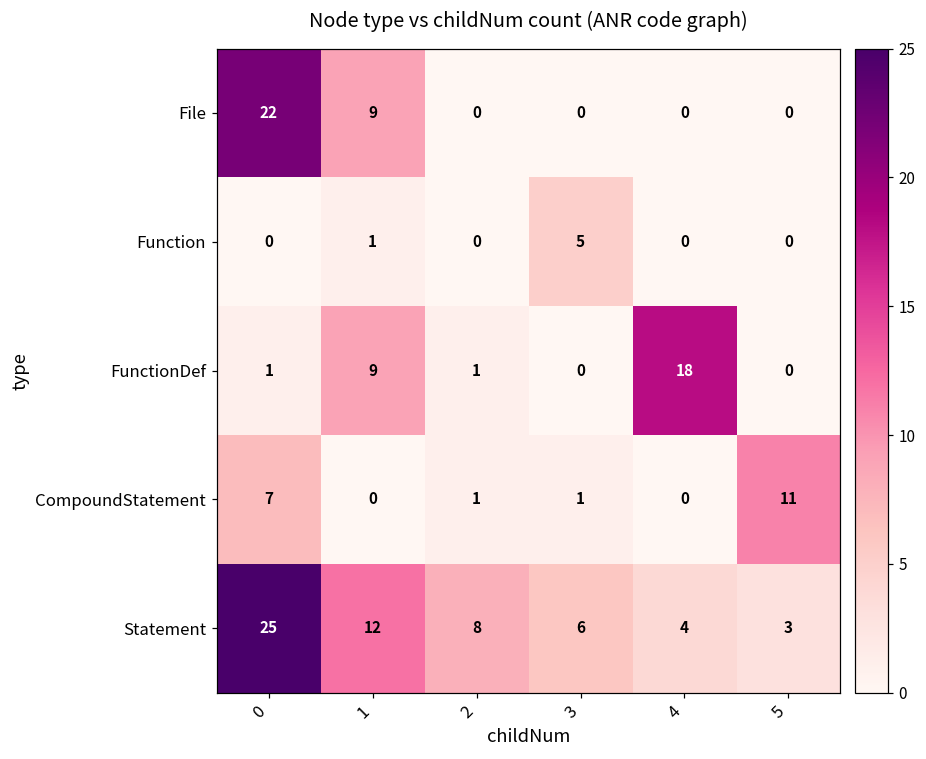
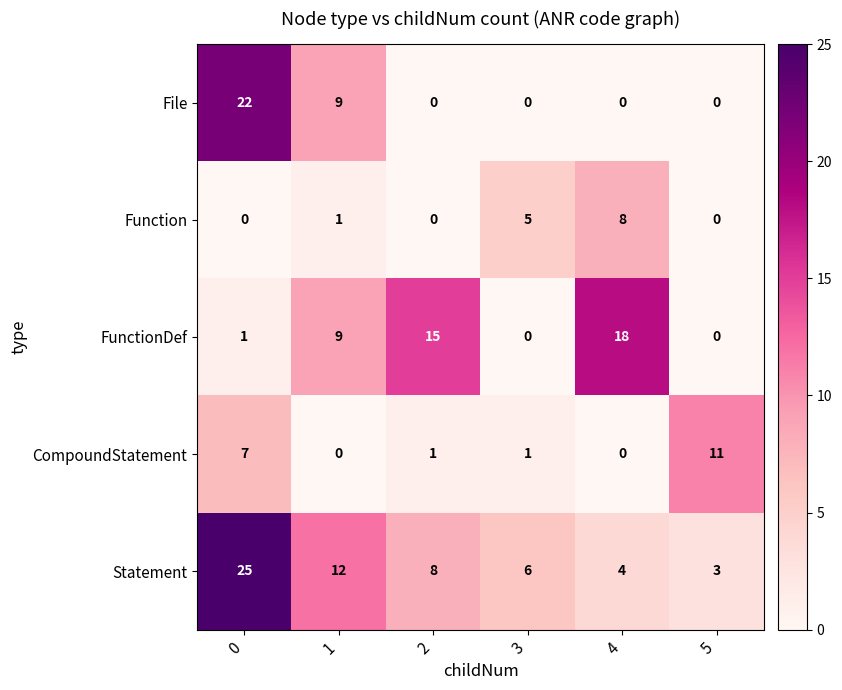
  {
    "File": {
      "0": 22,
      "1": 9,
      "2": 0,
      "3": 0,
      "4": 0,
      "5": 0
    },
    "Function": {
      "0": 0,
      "1": 1,
      "2": 0,
      "3": 5,
-     "4": 0,
+     "4": 8,
      "5": 0
    },
    "FunctionDef": {
      "0": 1,
      "1": 9,
-     "2": 1,
+     "2": 15,
      "3": 0,
      "4": 18,
      "5": 0
    },
    "CompoundStatement": {
      "0": 7,
      "1": 0,
      "2": 1,
      "3": 1,
      "4": 0,
      "5": 11
    },
    "Statement": {
      "0": 25,
      "1": 12,
      "2": 8,
      "3": 6,
      "4": 4,
      "5": 3
    }
  }
